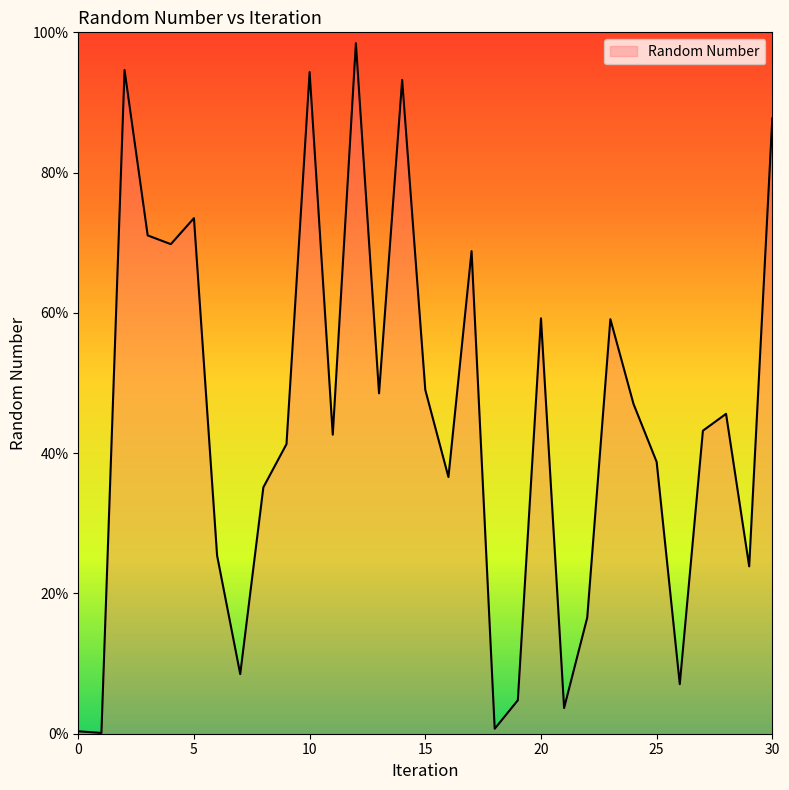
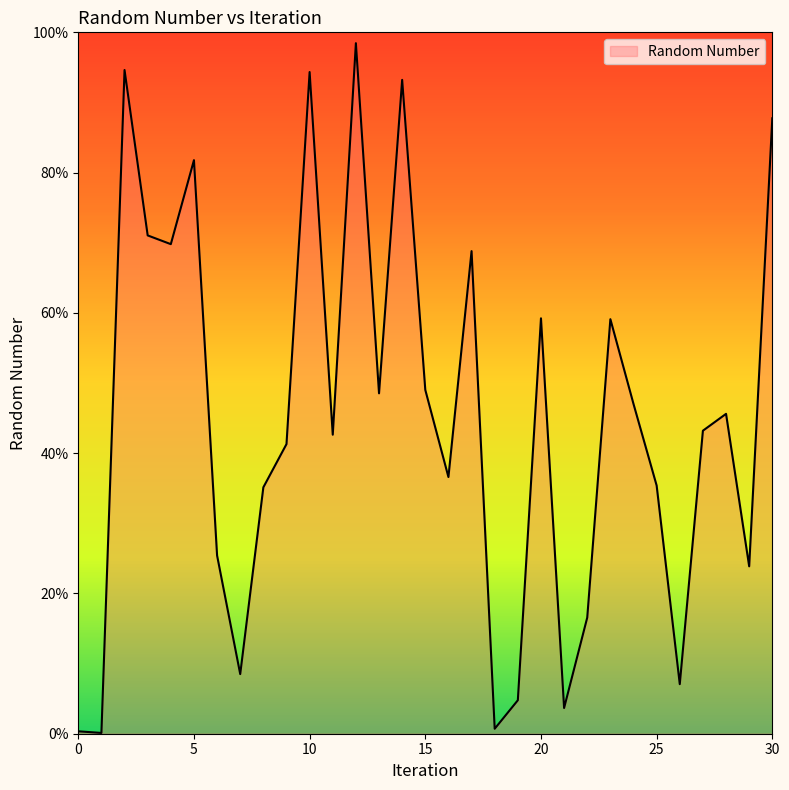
  {
    "0": "0%",
-   "5": "74%",
+   "5": "82%",
    "10": "94%",
    "15": "49%",
    "20": "59%",
-   "25": "39%",
+   "25": "35%",
    "30": "88%"
  }
